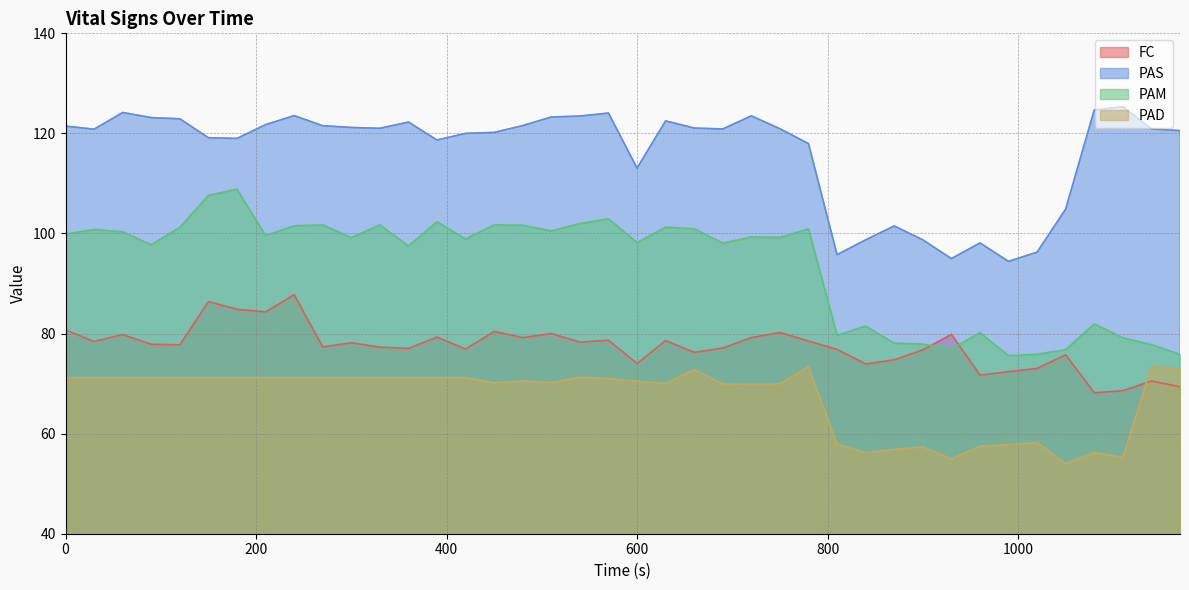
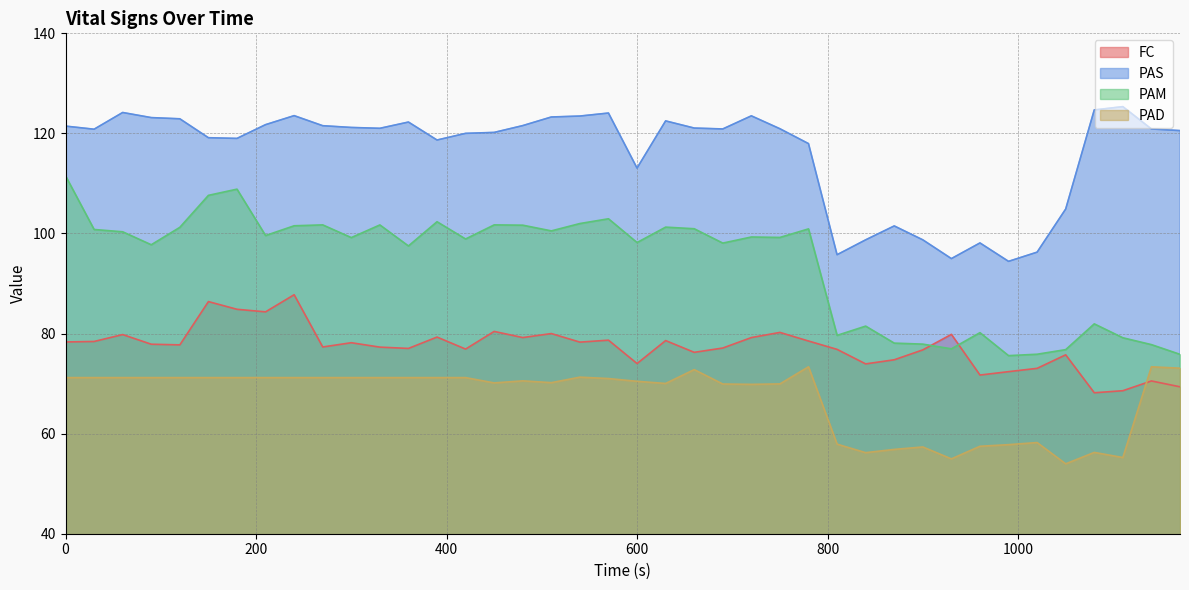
  {
    "FC": {
-     "0": 81,
+     "0": 78,
      "600": 74
    },
    "PAS": {
      "0": 121,
      "600": 113
    },
    "PAM": {
-     "0": 100,
+     "0": 112,
      "600": 98
    },
    "PAD": {
      "0": 71,
      "600": 70
    }
  }
